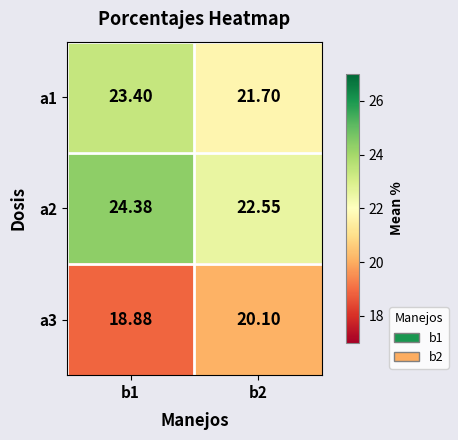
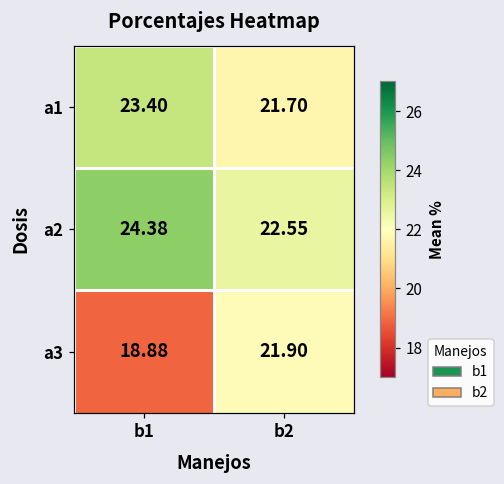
  {
    "a1": {
      "b1": 23.40,
      "b2": 21.70
    },
    "a2": {
      "b1": 24.38,
      "b2": 22.55
    },
    "a3": {
      "b1": 18.88,
-     "b2": 20.10
+     "b2": 21.90
    }
  }
